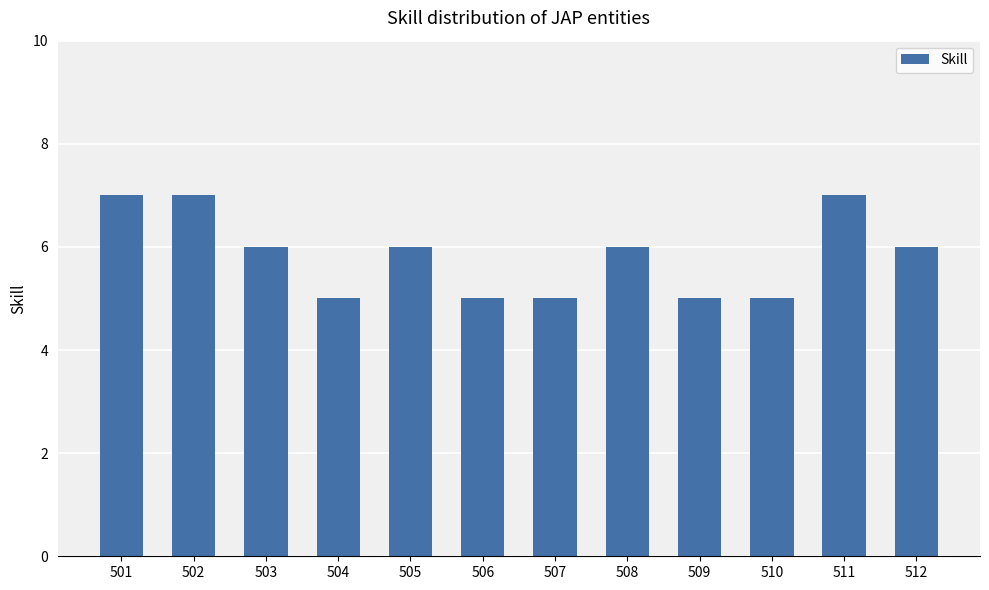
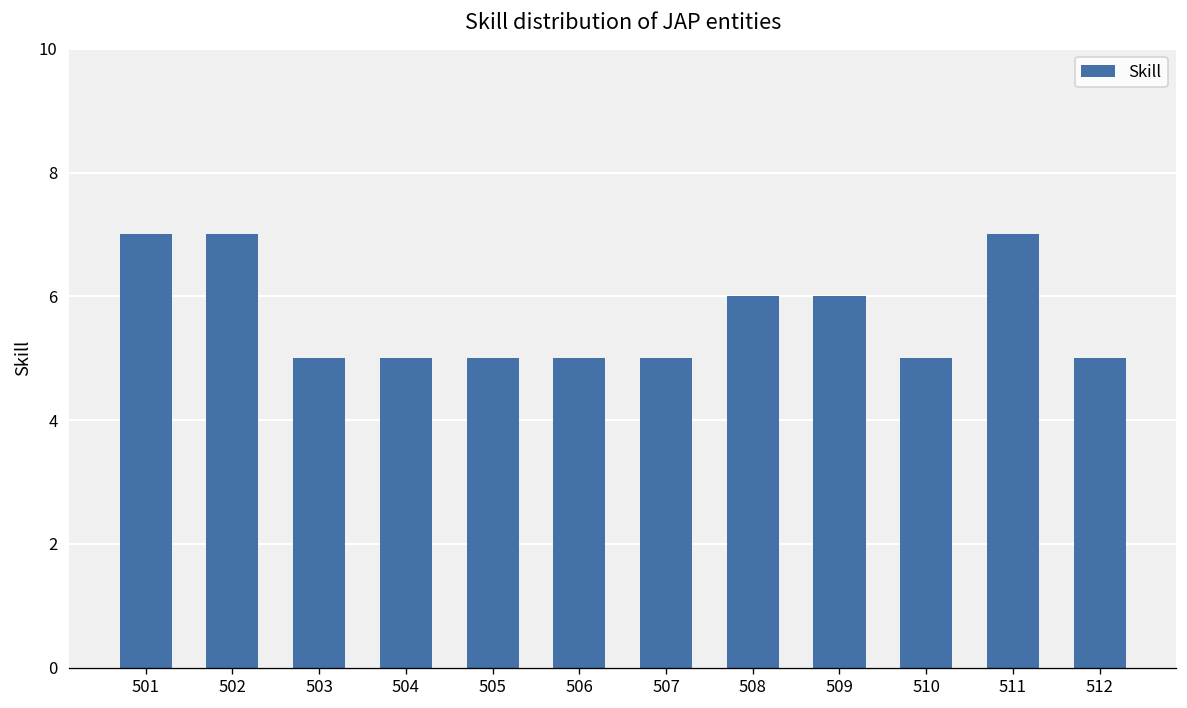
  {
    "501": 7,
    "502": 7,
-   "503": 6,
+   "503": 5,
    "504": 5,
-   "505": 6,
+   "505": 5,
    "506": 5,
    "507": 5,
    "508": 6,
-   "509": 5,
+   "509": 6,
    "510": 5,
    "511": 7,
-   "512": 6
+   "512": 5
  }
